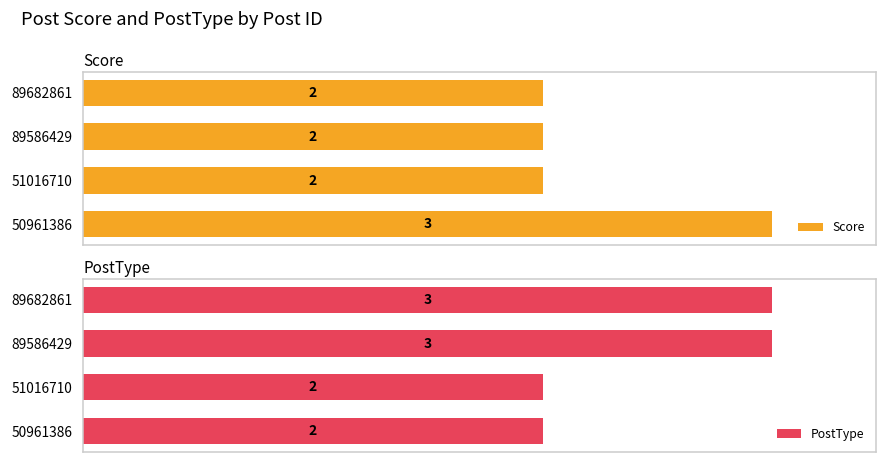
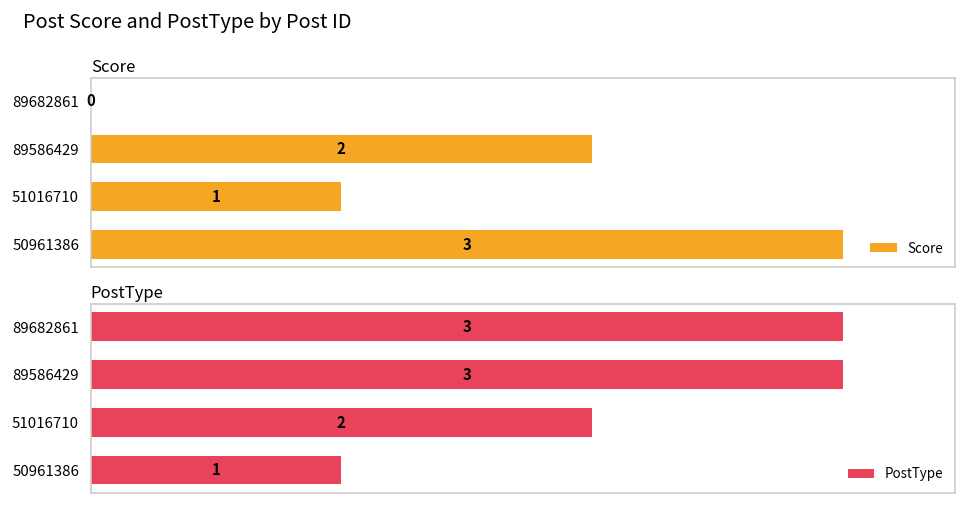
  {
    "Score": {
-     "89682861": 2,
+     "89682861": 0,
      "89586429": 2,
-     "51016710": 2,
+     "51016710": 1,
      "50961386": 3
    },
    "PostType": {
      "89682861": 3,
      "89586429": 3,
      "51016710": 2,
-     "50961386": 2
+     "50961386": 1
    }
  }
